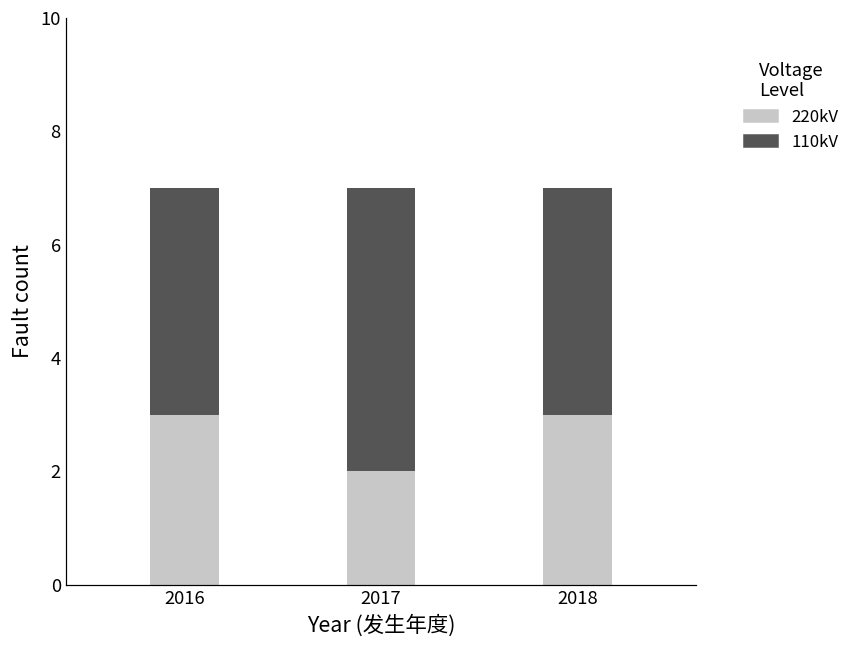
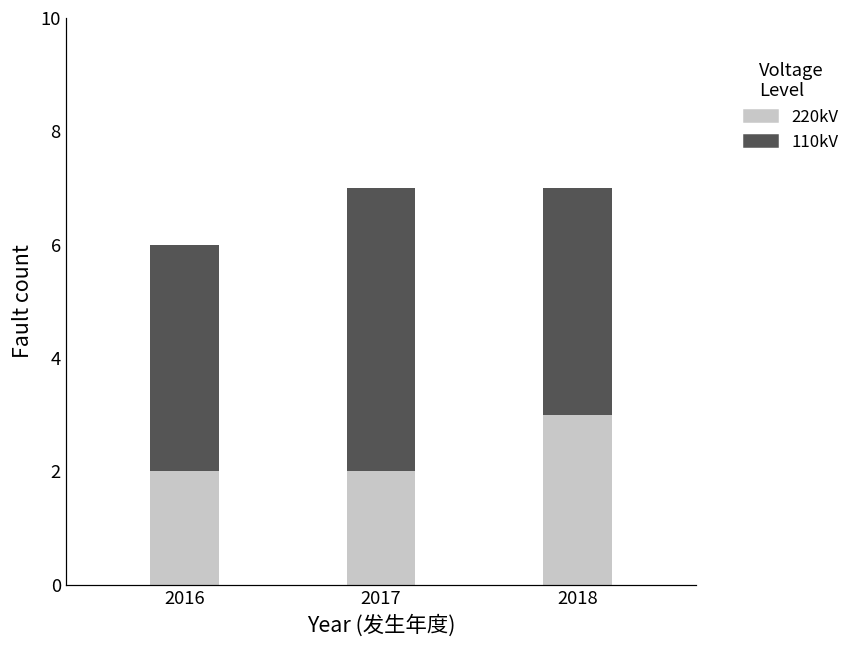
  {
    "220kV": {
-     "2016": 3,
+     "2016": 2,
      "2017": 2,
      "2018": 3
    },
    "110kV": {
      "2016": 4,
      "2017": 5,
      "2018": 4
    }
  }
